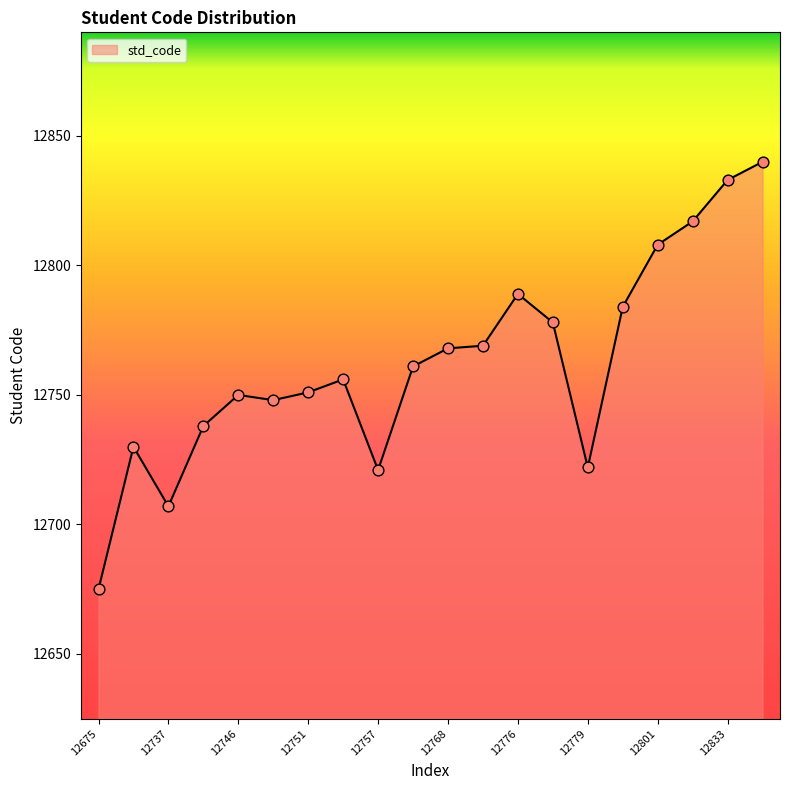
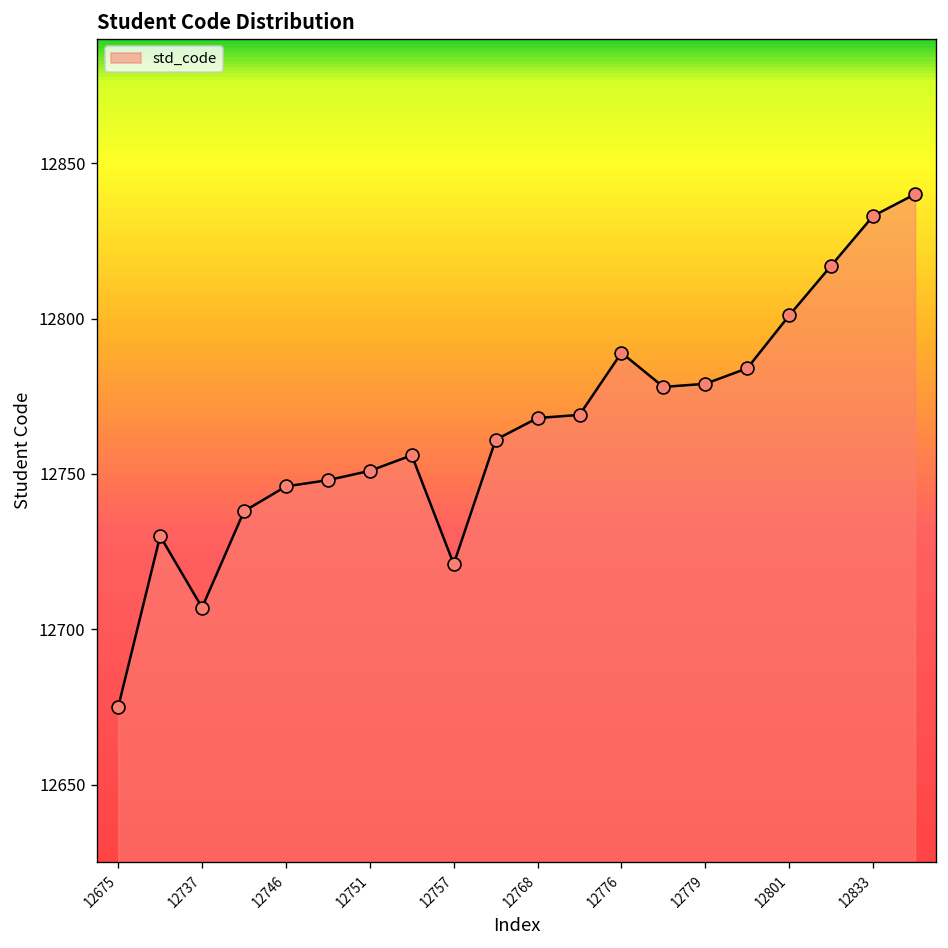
  {
    "12675": 12675,
    "12737": 12707,
-   "12746": 12750,
+   "12746": 12746,
    "12751": 12751,
    "12757": 12721,
    "12768": 12768,
    "12776": 12789,
-   "12779": 12722,
-   "12801": 12808,
+   "12779": 12779,
+   "12801": 12801,
    "12833": 12833
  }
